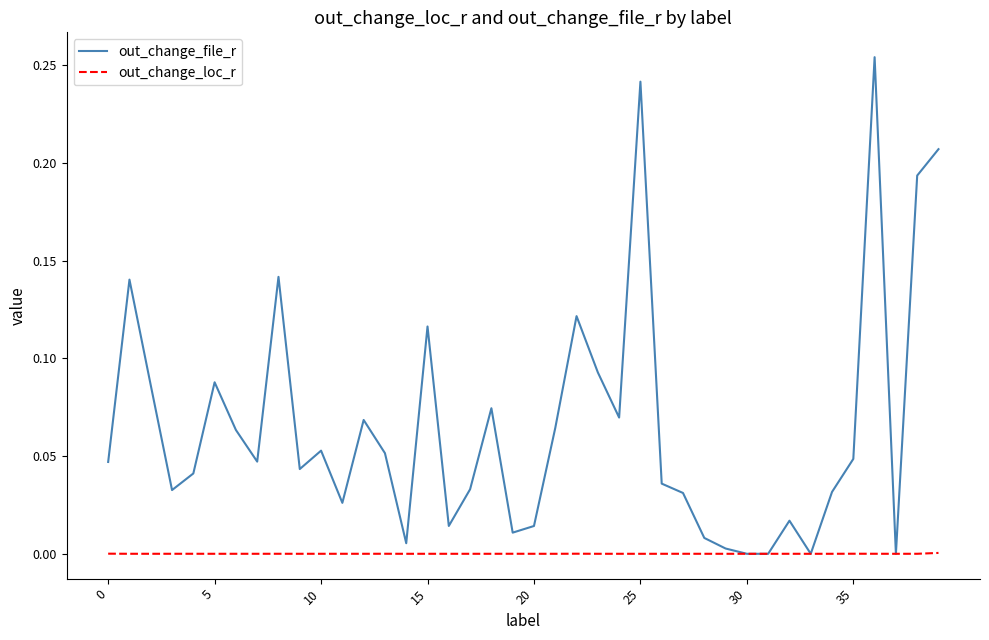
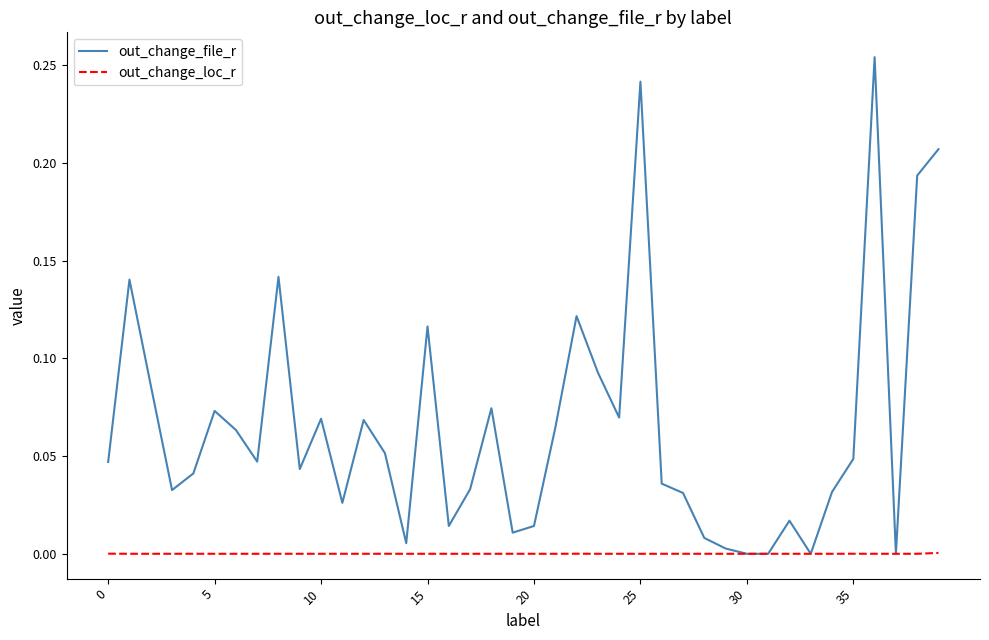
  {
    "out_change_file_r": {
      "0": 0.047,
-     "5": 0.088,
-     "10": 0.053,
+     "5": 0.073,
+     "10": 0.069,
      "15": 0.116,
      "20": 0.014,
      "25": 0.242,
      "35": 0.049
    },
    "out_change_loc_r": {
      "0": 0.000,
      "5": 0.000,
      "10": 0.000,
      "15": 0.000,
      "20": 0.000,
      "25": 0.000,
      "35": 0.000
    }
  }
